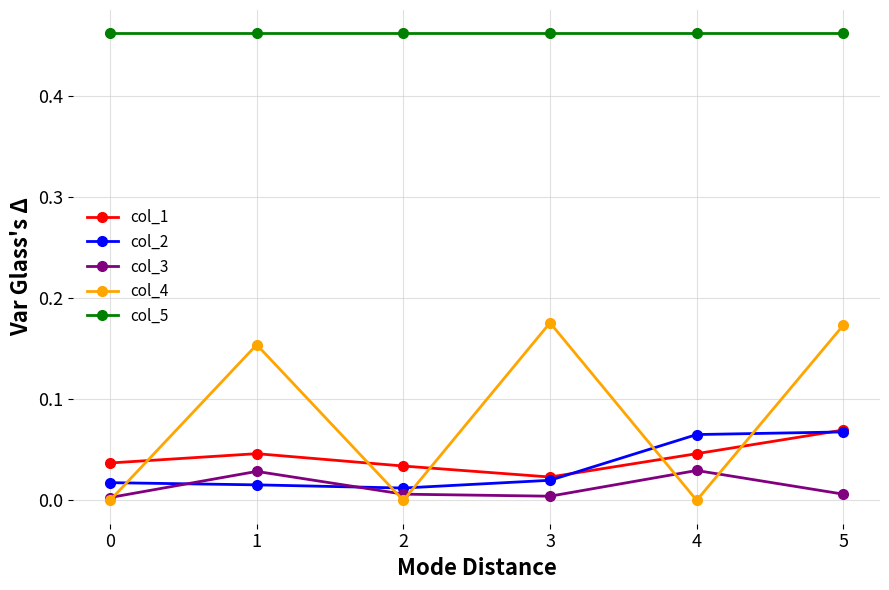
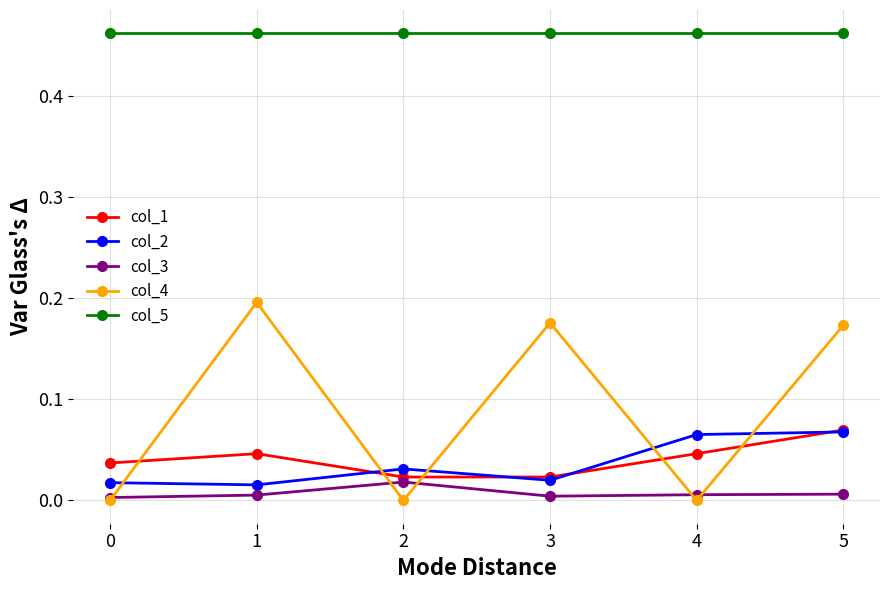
  {
    "col_1": {
      "0": 0.037,
      "1": 0.046,
-     "2": 0.034,
+     "2": 0.023,
      "3": 0.023,
      "4": 0.046
    },
    "col_2": {
      "0": 0.017,
      "1": 0.015,
-     "2": 0.012,
+     "2": 0.031,
      "3": 0.020,
      "4": 0.065
    },
    "col_3": {
      "0": 0.003,
-     "1": 0.029,
-     "2": 0.006,
+     "1": 0.005,
+     "2": 0.018,
      "3": 0.004,
-     "4": 0.030,
+     "4": 0.006,
      "5": 0.006
    },
    "col_4": {
      "0": 0.000,
-     "1": 0.154,
+     "1": 0.196,
      "2": 0.000,
      "3": 0.176,
      "4": 0.000,
      "5": 0.173
    },
    "col_5": {
      "0": 0.462,
      "1": 0.462,
      "2": 0.462,
      "3": 0.462,
      "4": 0.462,
      "5": 0.462
    }
  }
